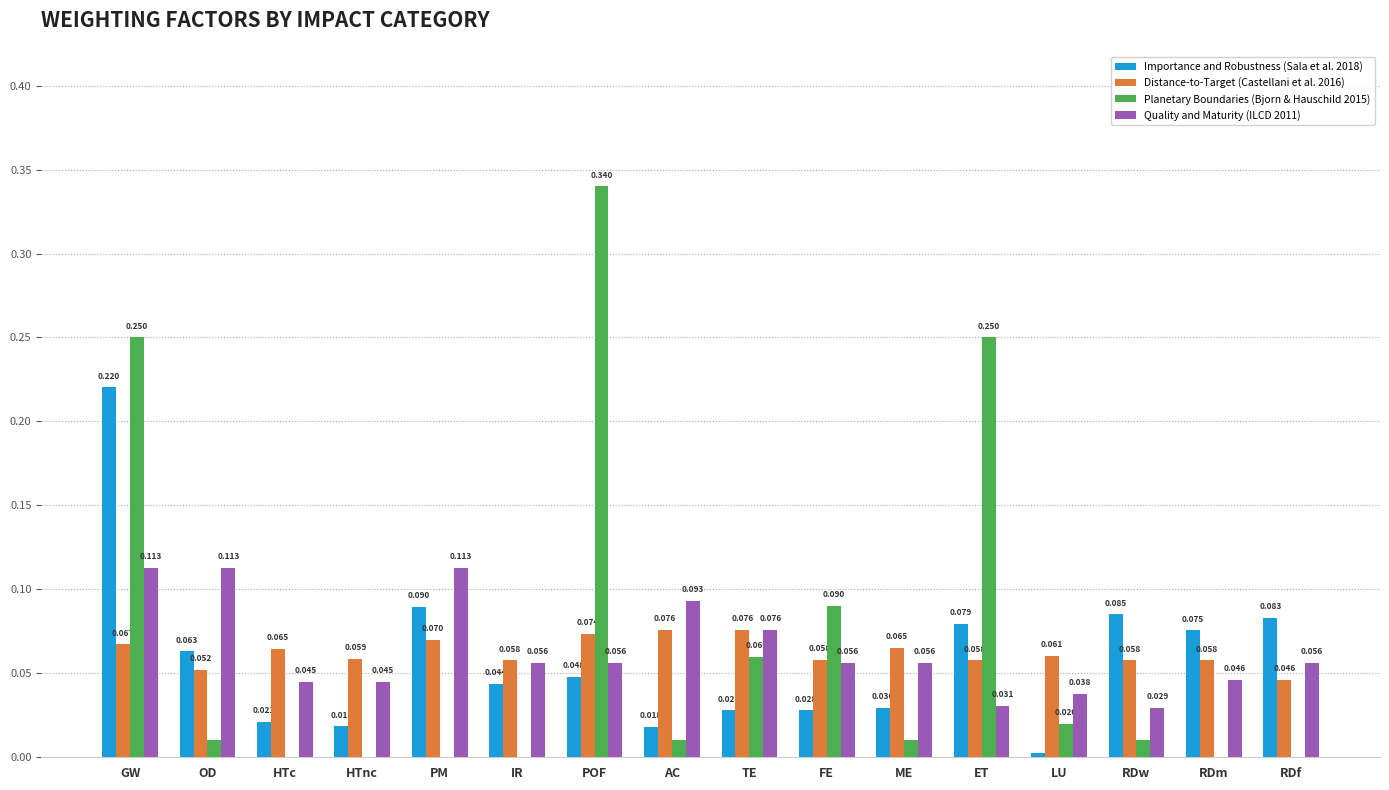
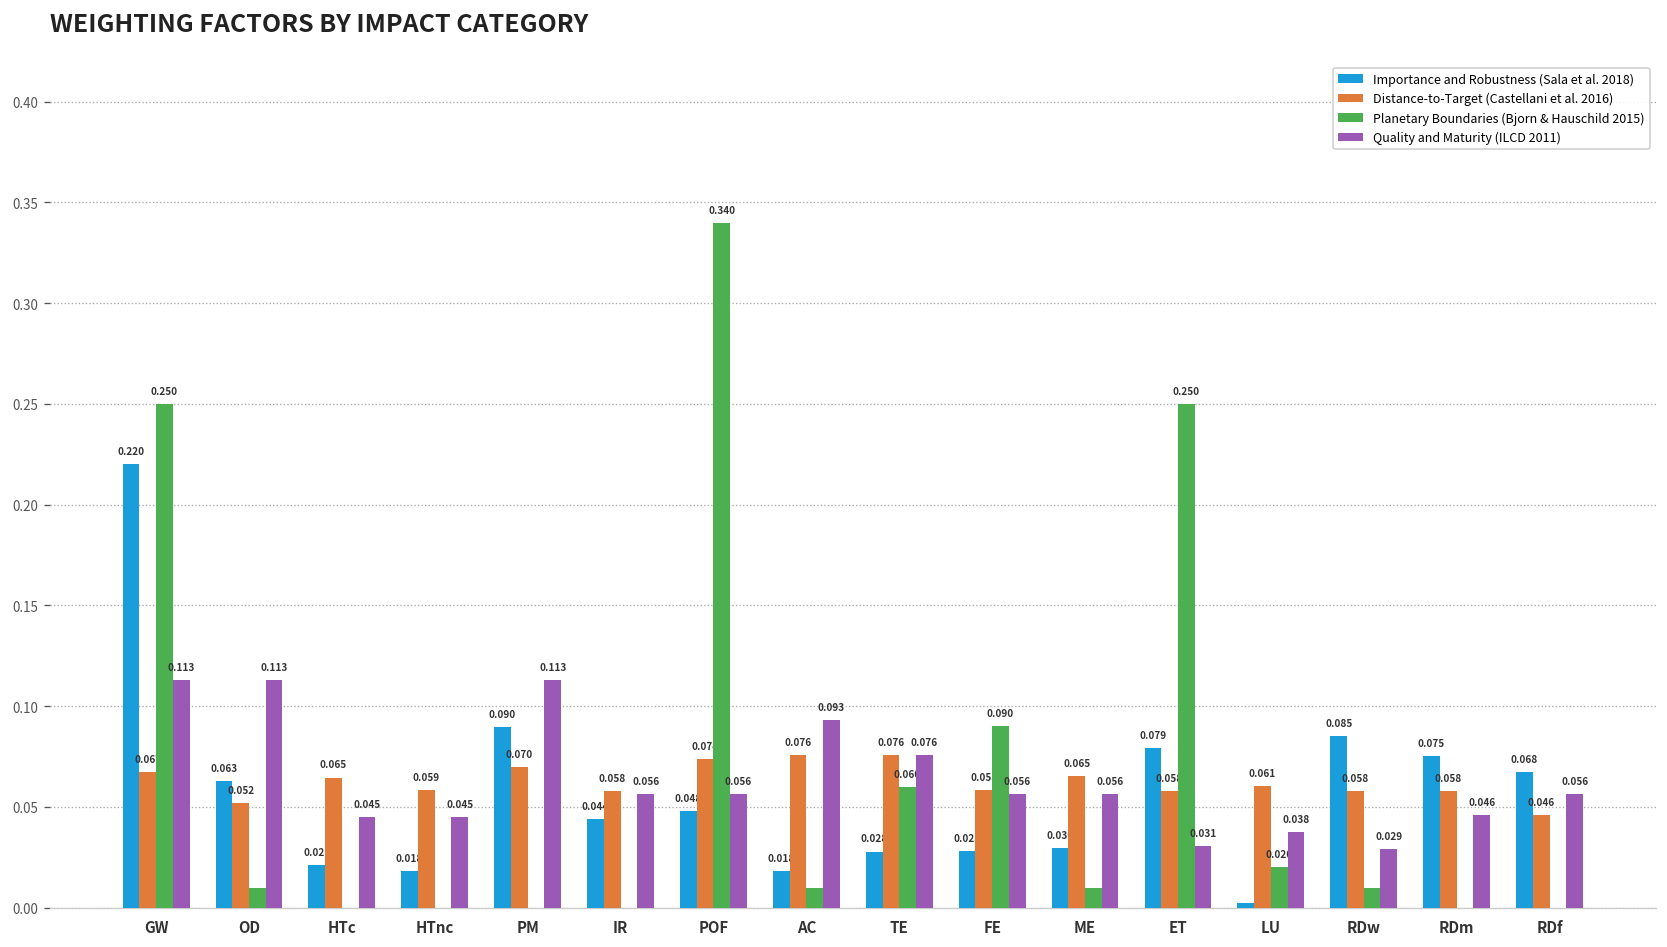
  {
    "Importance and Robustness (Sala et al. 2018)": {
      "GW": 0.220,
      "OD": 0.063,
      "HTc": 0.021,
      "HTnc": 0.018,
      "PM": 0.090,
      "IR": 0.044,
      "POF": 0.048,
      "AC": 0.018,
      "TE": 0.028,
      "FE": 0.028,
      "ME": 0.030,
      "ET": 0.079,
      "RDw": 0.085,
      "RDm": 0.075,
-     "RDf": 0.083
+     "RDf": 0.068
    },
    "Distance-to-Target (Castellani et al. 2016)": {
      "GW": 0.067,
      "OD": 0.052,
      "HTc": 0.065,
      "HTnc": 0.059,
      "PM": 0.070,
      "IR": 0.058,
      "POF": 0.074,
      "AC": 0.076,
      "TE": 0.076,
      "FE": 0.058,
      "ME": 0.065,
      "ET": 0.058,
      "LU": 0.061,
      "RDw": 0.058,
      "RDm": 0.058,
      "RDf": 0.046
    },
    "Planetary Boundaries (Bjorn & Hauschild 2015)": {
      "GW": 0.250,
      "POF": 0.340,
      "TE": 0.060,
      "FE": 0.090,
      "ET": 0.250,
      "LU": 0.020
    },
    "Quality and Maturity (ILCD 2011)": {
      "GW": 0.113,
      "OD": 0.113,
      "HTc": 0.045,
      "HTnc": 0.045,
      "PM": 0.113,
      "IR": 0.056,
      "POF": 0.056,
      "AC": 0.093,
      "TE": 0.076,
      "FE": 0.056,
      "ME": 0.056,
      "ET": 0.031,
      "LU": 0.038,
      "RDw": 0.029,
      "RDm": 0.046,
      "RDf": 0.056
    }
  }
